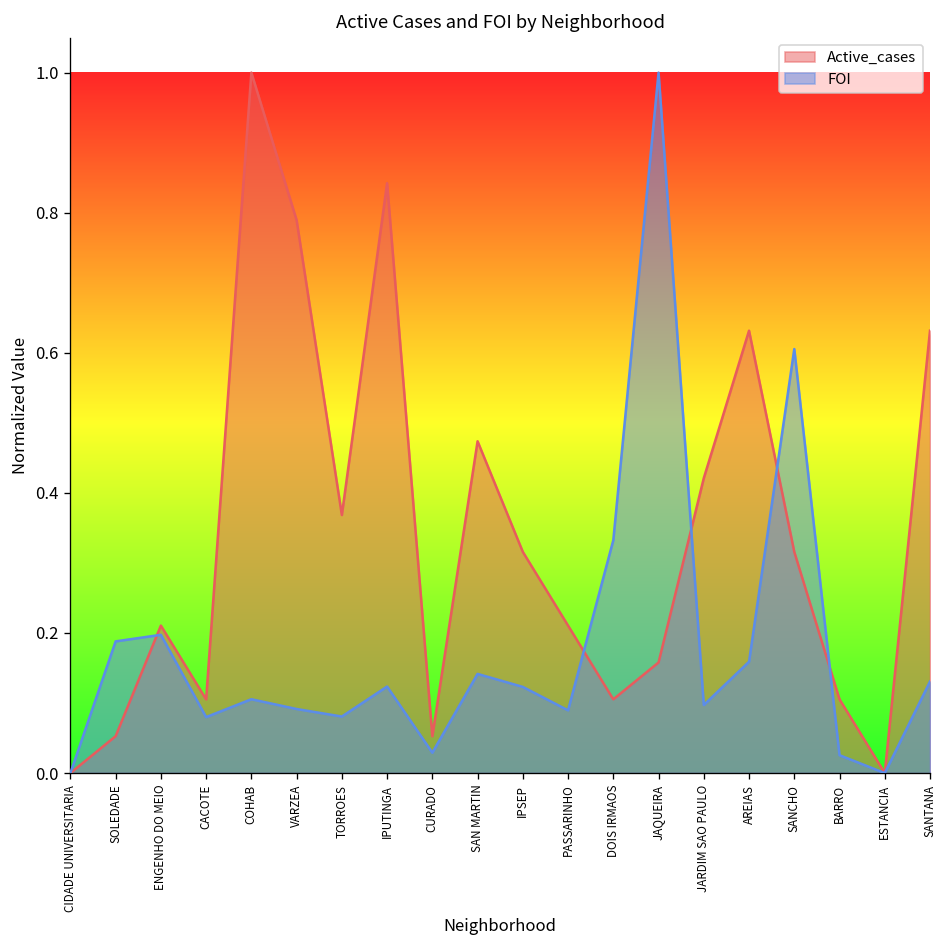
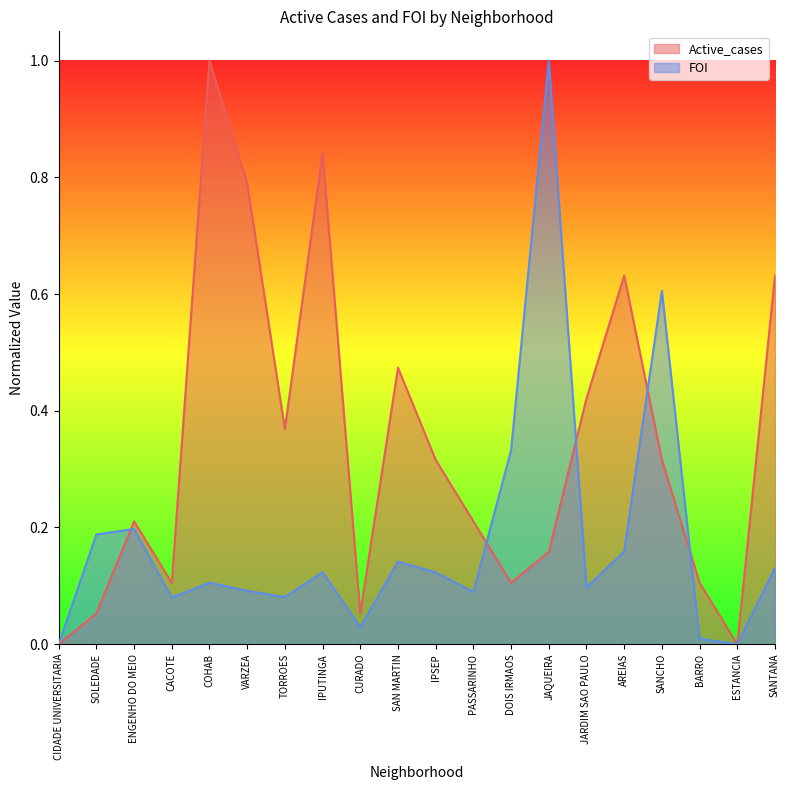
  {
    "Active_cases": {
      "SOLEDADE": 0.05,
      "ENGENHO DO MEIO": 0.21,
      "CACOTE": 0.11,
      "COHAB": 1.00,
      "VARZEA": 0.79,
      "TORROES": 0.37,
      "IPUTINGA": 0.84,
      "CURADO": 0.05,
      "SAN MARTIN": 0.47,
      "IPSEP": 0.32,
      "PASSARINHO": 0.21,
      "DOIS IRMAOS": 0.11,
      "JAQUEIRA": 0.16,
      "JARDIM SAO PAULO": 0.42,
      "AREIAS": 0.63,
      "SANCHO": 0.32,
      "BARRO": 0.11,
      "SANTANA": 0.63
    },
    "FOI": {
      "SOLEDADE": 0.19,
      "ENGENHO DO MEIO": 0.20,
      "CACOTE": 0.08,
      "COHAB": 0.11,
      "VARZEA": 0.09,
      "TORROES": 0.08,
      "IPUTINGA": 0.12,
      "CURADO": 0.03,
      "SAN MARTIN": 0.14,
      "IPSEP": 0.12,
      "PASSARINHO": 0.09,
      "DOIS IRMAOS": 0.33,
      "JAQUEIRA": 1.00,
      "JARDIM SAO PAULO": 0.10,
      "AREIAS": 0.16,
      "SANCHO": 0.61,
-     "BARRO": 0.03,
+     "BARRO": 0.01,
      "SANTANA": 0.13
    }
  }
